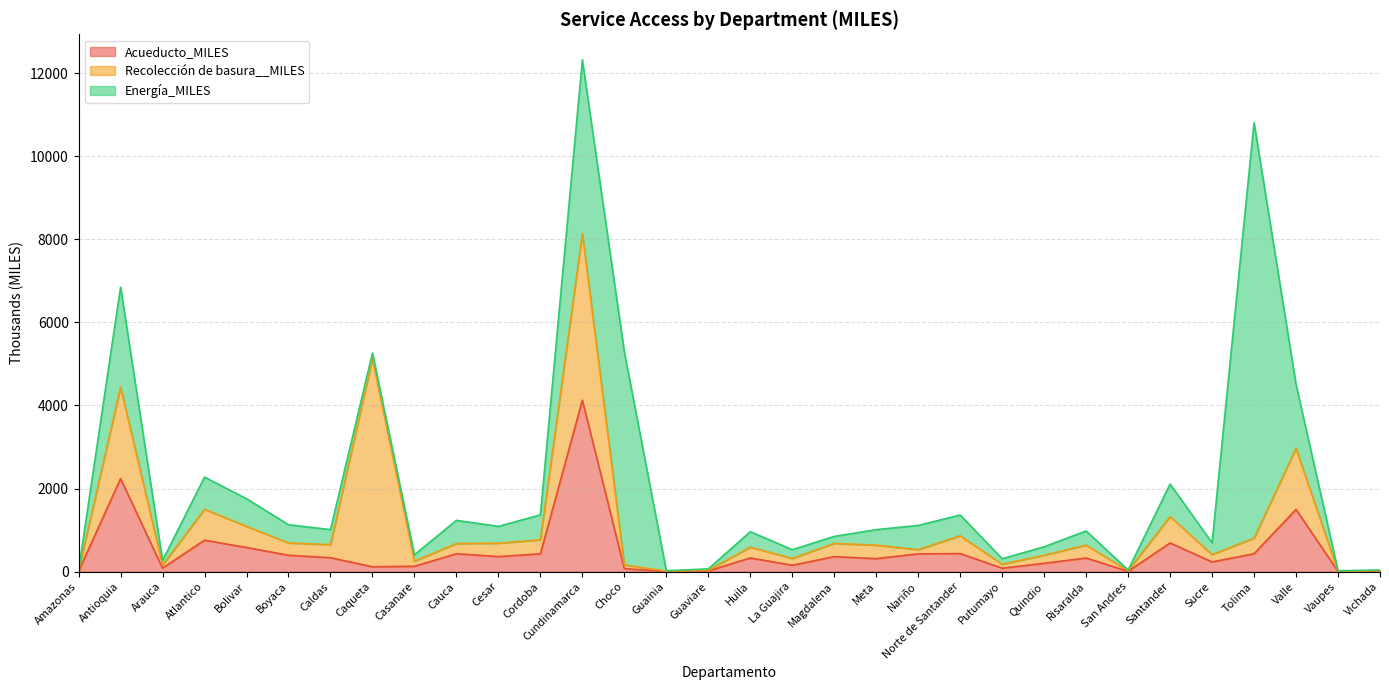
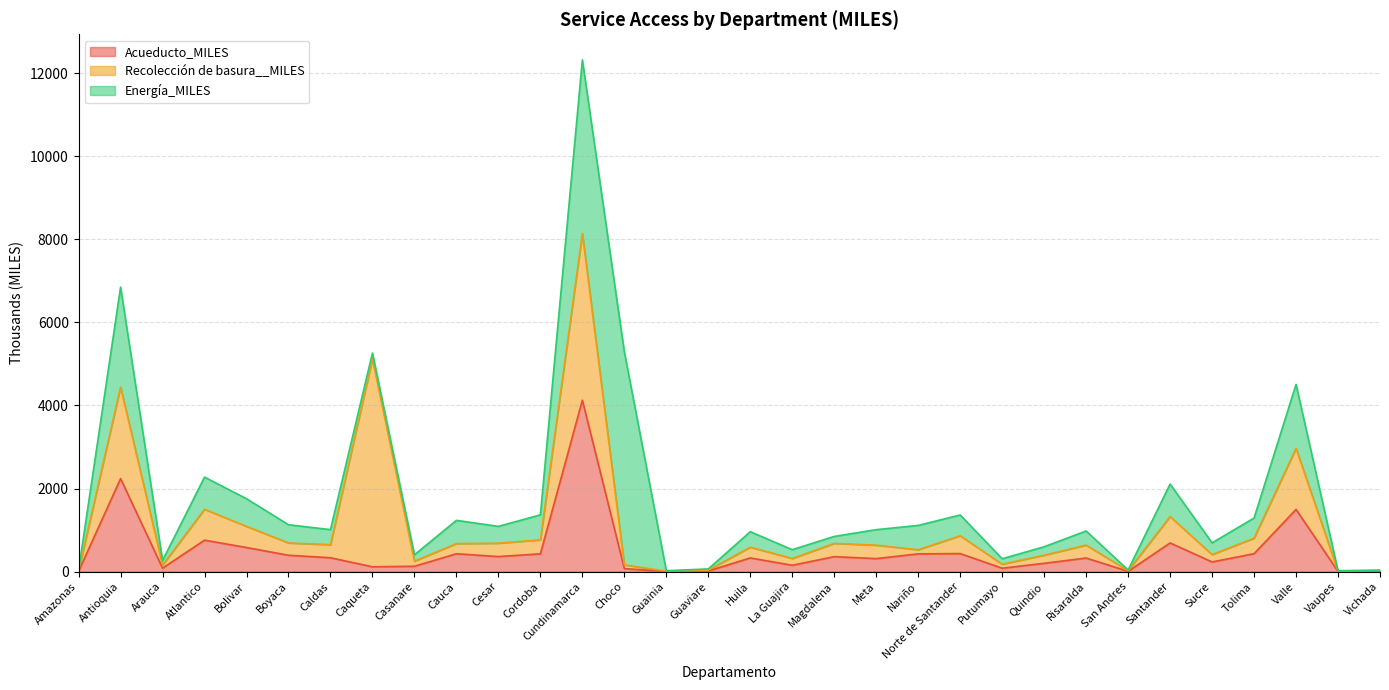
  {
    "Acueducto_MILES": {
      "Antioquia": 2200,
      "Arauca": 100,
      "Atlantico": 800,
      "Bolivar": 600,
      "Boyaca": 400,
      "Caldas": 300,
      "Caqueta": 100,
      "Casanare": 100,
      "Cauca": 400,
      "Cesar": 400,
      "Cordoba": 400,
      "Cundinamarca": 4100,
      "Choco": 100,
      "Huila": 300,
      "La Guajira": 200,
      "Magdalena": 400,
      "Meta": 300,
      "Nariño": 400,
      "Norte de Santander": 400,
      "Putumayo": 100,
      "Quindio": 200,
      "Risaralda": 300,
      "Santander": 700,
      "Sucre": 200,
      "Tolima": 400,
      "Valle": 1500
    },
    "Recolección de basura__MILES": {
      "Antioquia": 2200,
      "Arauca": 100,
      "Atlantico": 700,
      "Bolivar": 500,
      "Boyaca": 300,
      "Caldas": 300,
      "Caqueta": 5000,
      "Casanare": 100,
      "Cauca": 200,
      "Cesar": 300,
      "Cordoba": 300,
      "Cundinamarca": 4000,
      "Choco": 100,
      "Huila": 300,
      "La Guajira": 200,
      "Magdalena": 300,
      "Meta": 300,
      "Nariño": 100,
      "Norte de Santander": 400,
      "Putumayo": 100,
      "Quindio": 200,
      "Risaralda": 300,
      "Santander": 600,
      "Sucre": 200,
      "Tolima": 400,
      "Valle": 1500
    },
    "Energía_MILES": {
      "Antioquia": 2400,
      "Arauca": 100,
      "Atlantico": 800,
      "Bolivar": 700,
      "Boyaca": 400,
      "Caldas": 400,
      "Caqueta": 100,
      "Casanare": 200,
      "Cauca": 600,
      "Cesar": 400,
      "Cordoba": 600,
      "Cundinamarca": 4200,
      "Choco": 5100,
      "Huila": 400,
      "La Guajira": 200,
      "Magdalena": 200,
      "Meta": 400,
      "Nariño": 600,
      "Norte de Santander": 500,
      "Putumayo": 100,
      "Quindio": 200,
      "Risaralda": 300,
      "Santander": 800,
      "Sucre": 300,
-     "Tolima": 10000,
+     "Tolima": 500,
      "Valle": 1500
    }
  }
